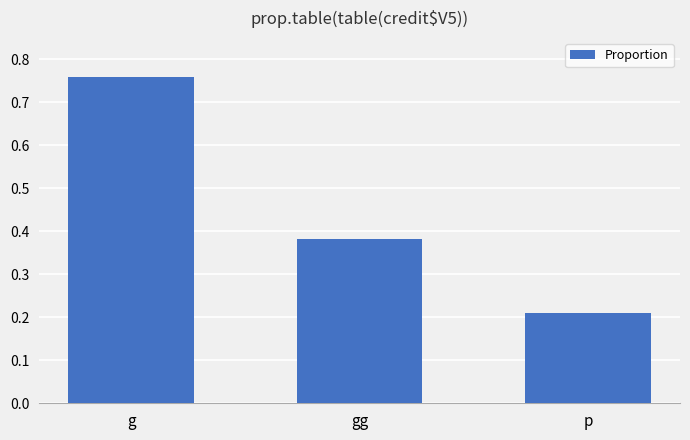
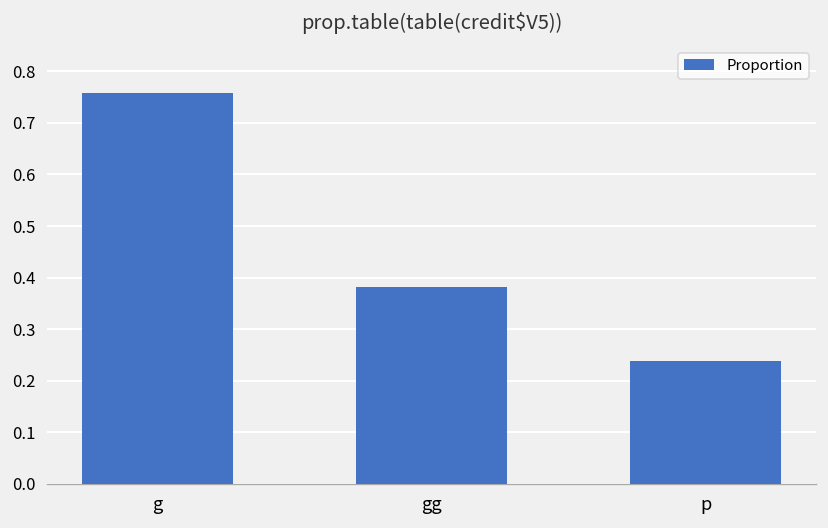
  {
    "g": 0.76,
    "gg": 0.38,
-   "p": 0.21
+   "p": 0.24
  }
